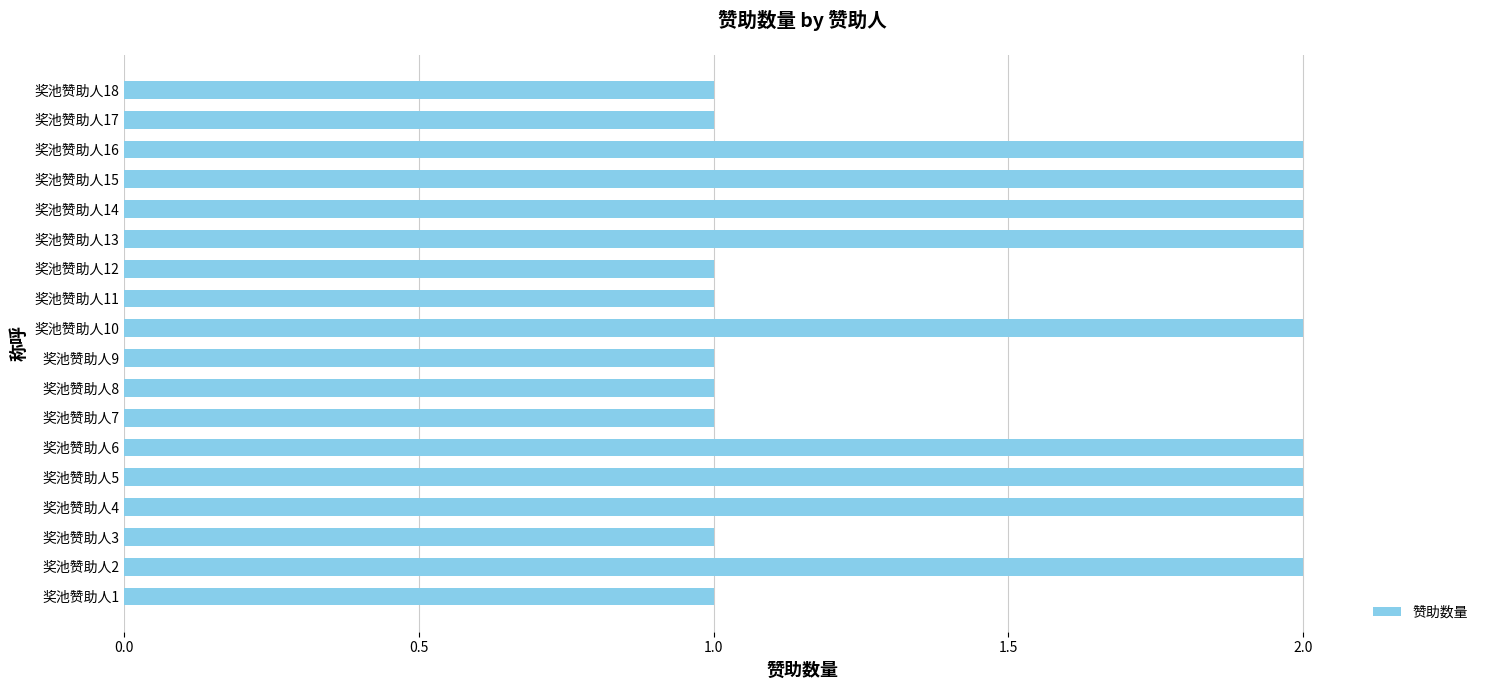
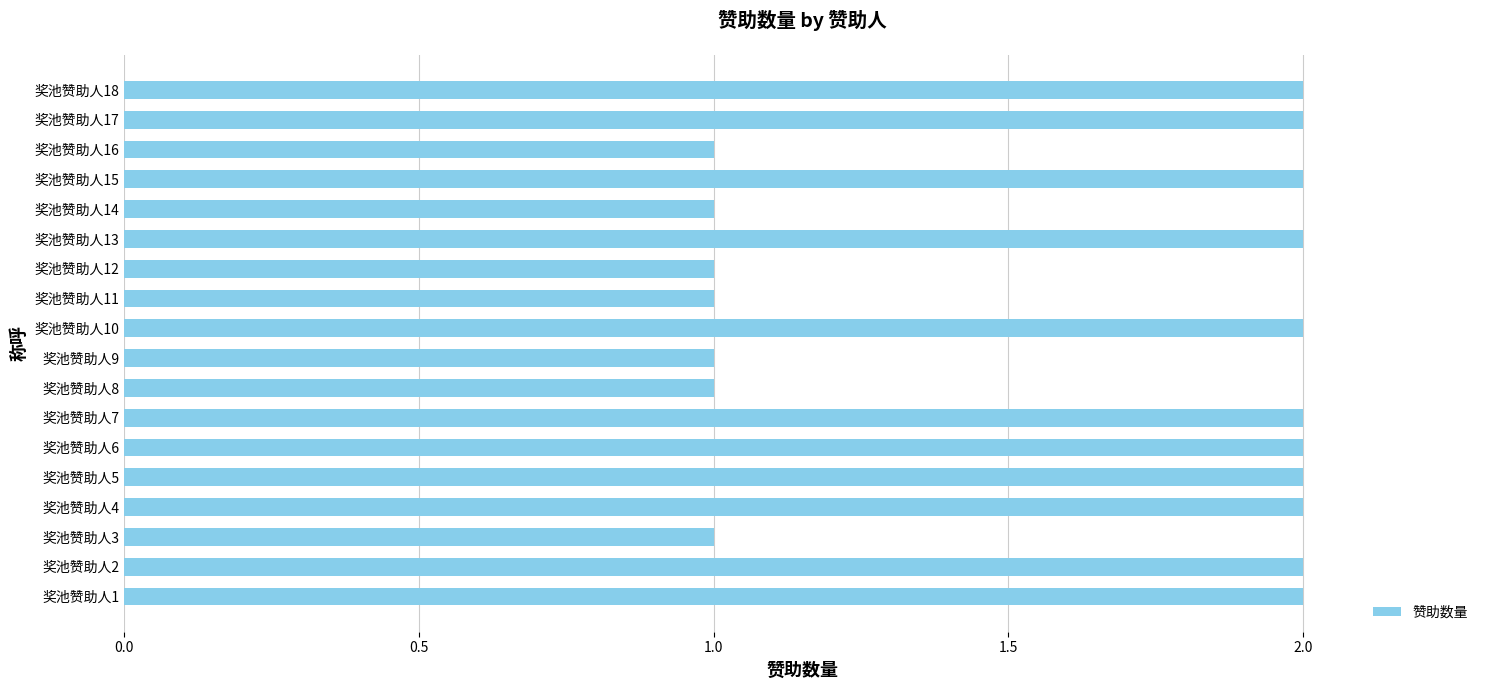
  {
-   "奖池赞助人18": 1,
-   "奖池赞助人17": 1,
-   "奖池赞助人16": 2,
+   "奖池赞助人18": 2,
+   "奖池赞助人17": 2,
+   "奖池赞助人16": 1,
    "奖池赞助人15": 2,
-   "奖池赞助人14": 2,
+   "奖池赞助人14": 1,
    "奖池赞助人13": 2,
    "奖池赞助人12": 1,
    "奖池赞助人11": 1,
    "奖池赞助人10": 2,
    "奖池赞助人9": 1,
    "奖池赞助人8": 1,
-   "奖池赞助人7": 1,
+   "奖池赞助人7": 2,
    "奖池赞助人6": 2,
    "奖池赞助人5": 2,
    "奖池赞助人4": 2,
    "奖池赞助人3": 1,
    "奖池赞助人2": 2,
-   "奖池赞助人1": 1
+   "奖池赞助人1": 2
  }
